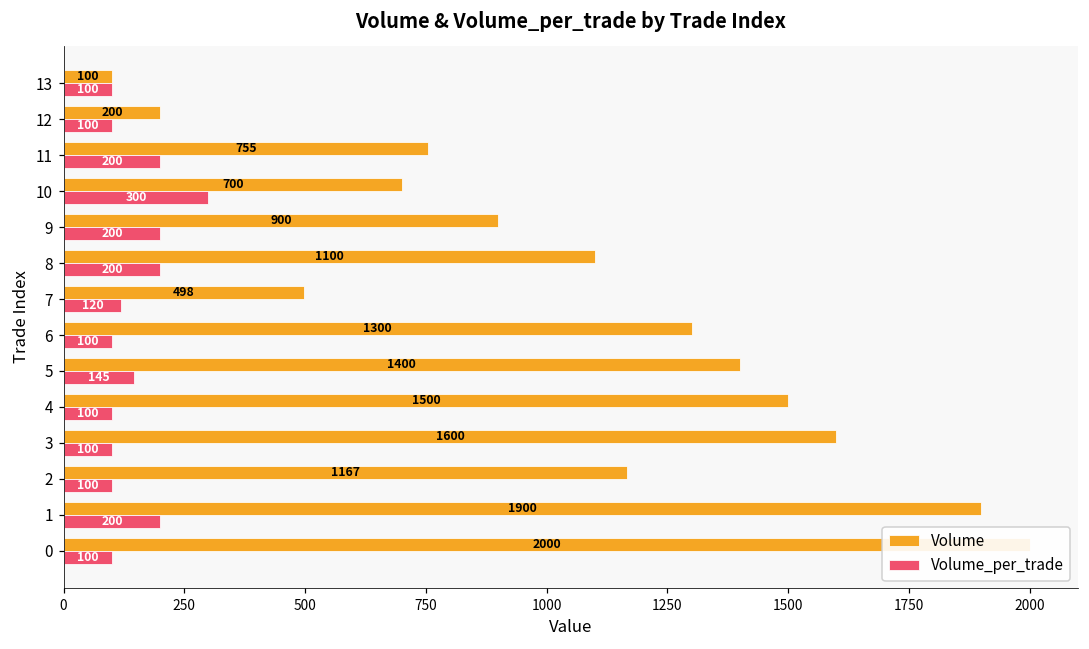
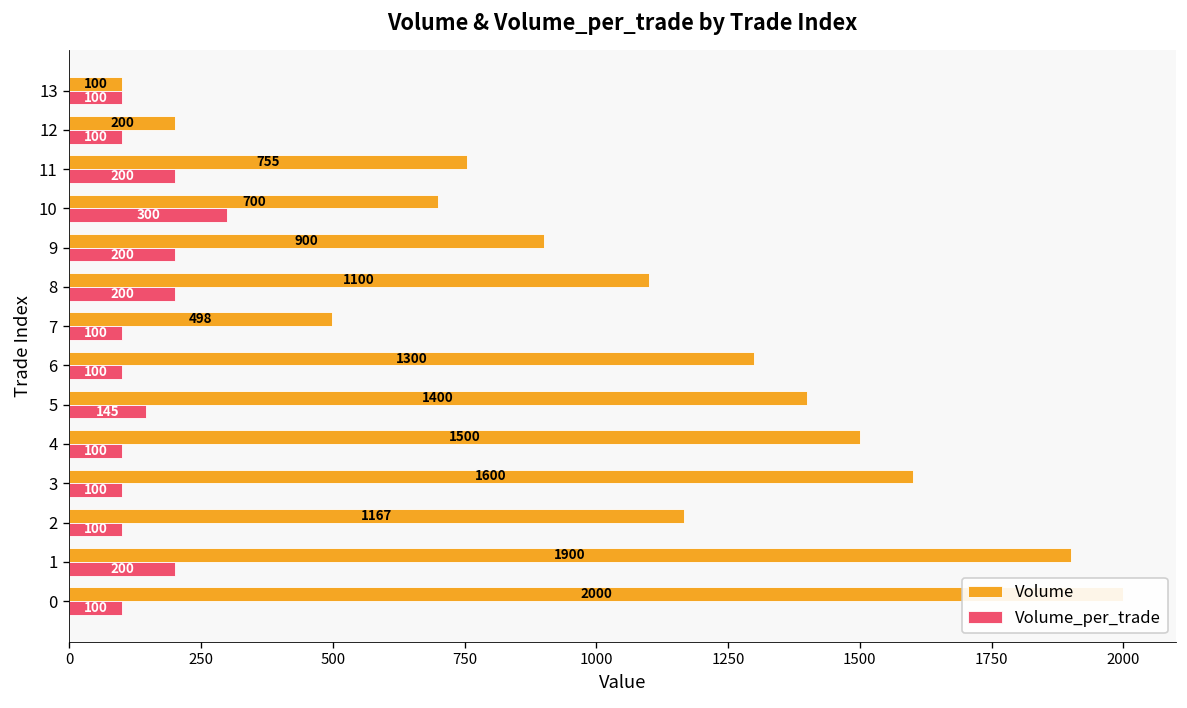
  {
    "Volume": {
      "13": 100,
      "12": 200,
      "11": 755,
      "10": 700,
      "9": 900,
      "8": 1100,
      "7": 498,
      "6": 1300,
      "5": 1400,
      "4": 1500,
      "3": 1600,
      "2": 1167,
      "1": 1900
    },
    "Volume_per_trade": {
      "13": 100,
      "12": 100,
      "11": 200,
      "10": 300,
      "9": 200,
      "8": 200,
-     "7": 120,
+     "7": 100,
      "6": 100,
      "5": 145,
      "4": 100,
      "3": 100,
      "2": 100,
      "1": 200,
      "0": 100
    }
  }
